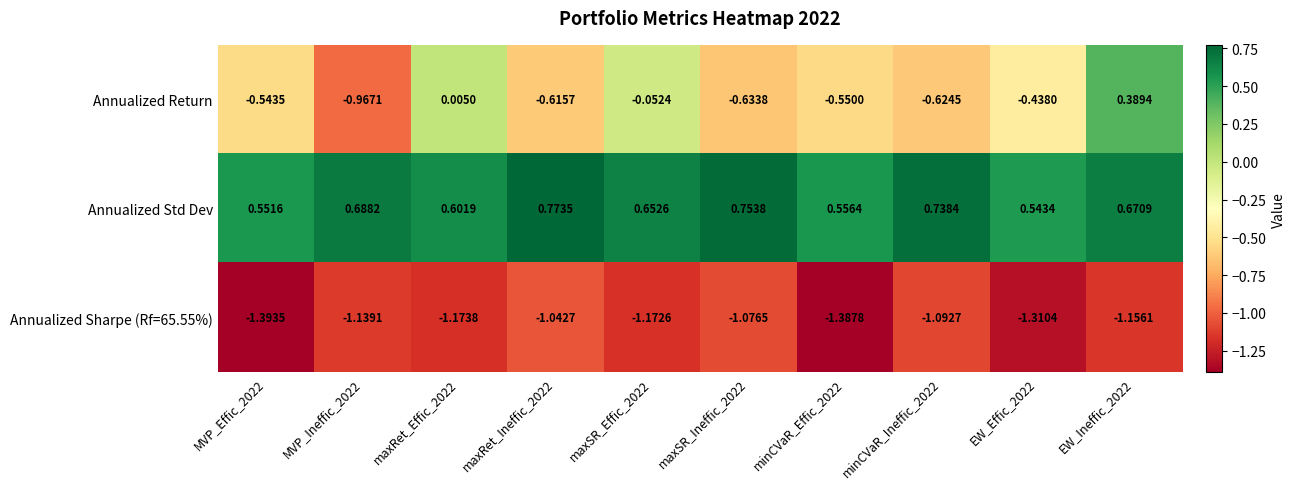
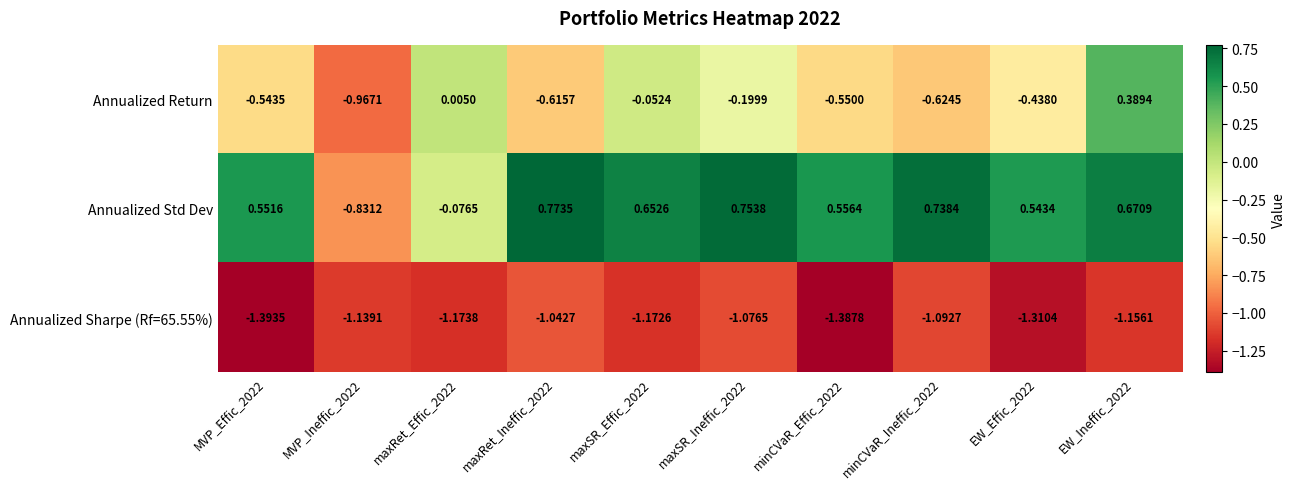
  {
    "Annualized Return": {
      "MVP_Effic_2022": -0.5435,
      "MVP_Ineffic_2022": -0.9671,
      "maxRet_Effic_2022": 0.0050,
      "maxRet_Ineffic_2022": -0.6157,
      "maxSR_Effic_2022": -0.0524,
-     "maxSR_Ineffic_2022": -0.6338,
+     "maxSR_Ineffic_2022": -0.1999,
      "minCVaR_Effic_2022": -0.5500,
      "minCVaR_Ineffic_2022": -0.6245,
      "EW_Effic_2022": -0.4380,
      "EW_Ineffic_2022": 0.3894
    },
    "Annualized Std Dev": {
      "MVP_Effic_2022": 0.5516,
-     "MVP_Ineffic_2022": 0.6882,
-     "maxRet_Effic_2022": 0.6019,
+     "MVP_Ineffic_2022": -0.8312,
+     "maxRet_Effic_2022": -0.0765,
      "maxRet_Ineffic_2022": 0.7735,
      "maxSR_Effic_2022": 0.6526,
      "maxSR_Ineffic_2022": 0.7538,
      "minCVaR_Effic_2022": 0.5564,
      "minCVaR_Ineffic_2022": 0.7384,
      "EW_Effic_2022": 0.5434,
      "EW_Ineffic_2022": 0.6709
    },
    "Annualized Sharpe (Rf=65.55%)": {
      "MVP_Effic_2022": -1.3935,
      "MVP_Ineffic_2022": -1.1391,
      "maxRet_Effic_2022": -1.1738,
      "maxRet_Ineffic_2022": -1.0427,
      "maxSR_Effic_2022": -1.1726,
      "maxSR_Ineffic_2022": -1.0765,
      "minCVaR_Effic_2022": -1.3878,
      "minCVaR_Ineffic_2022": -1.0927,
      "EW_Effic_2022": -1.3104,
      "EW_Ineffic_2022": -1.1561
    }
  }
